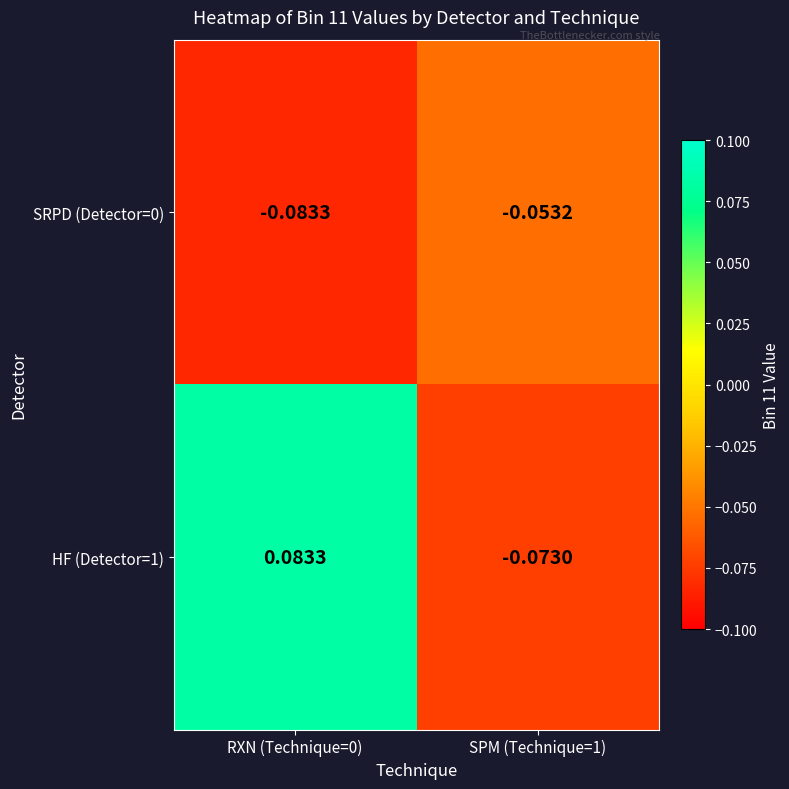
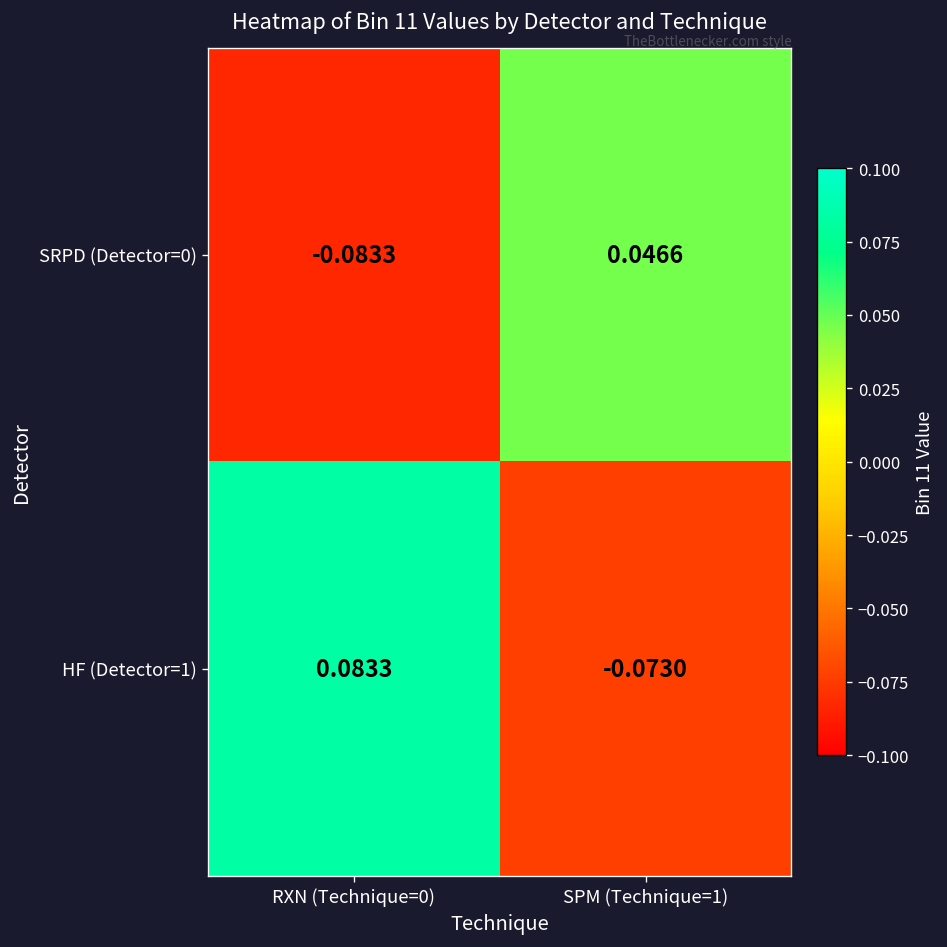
  {
    "SRPD (Detector=0)": {
      "RXN (Technique=0)": -0.0833,
-     "SPM (Technique=1)": -0.0532
+     "SPM (Technique=1)": 0.0466
    },
    "HF (Detector=1)": {
      "RXN (Technique=0)": 0.0833,
      "SPM (Technique=1)": -0.0730
    }
  }
